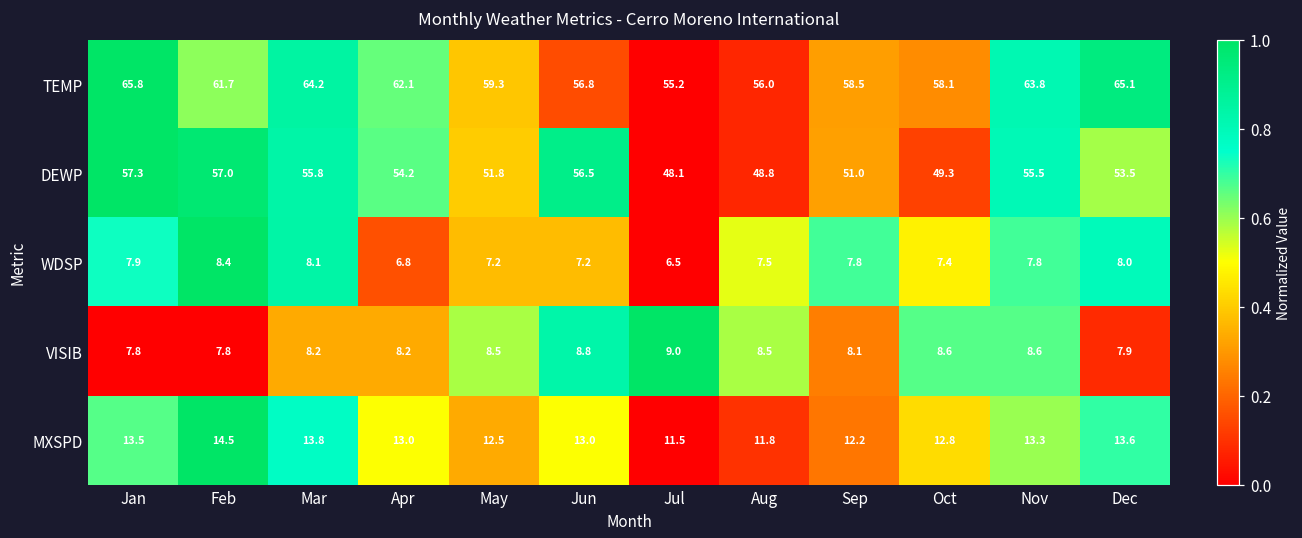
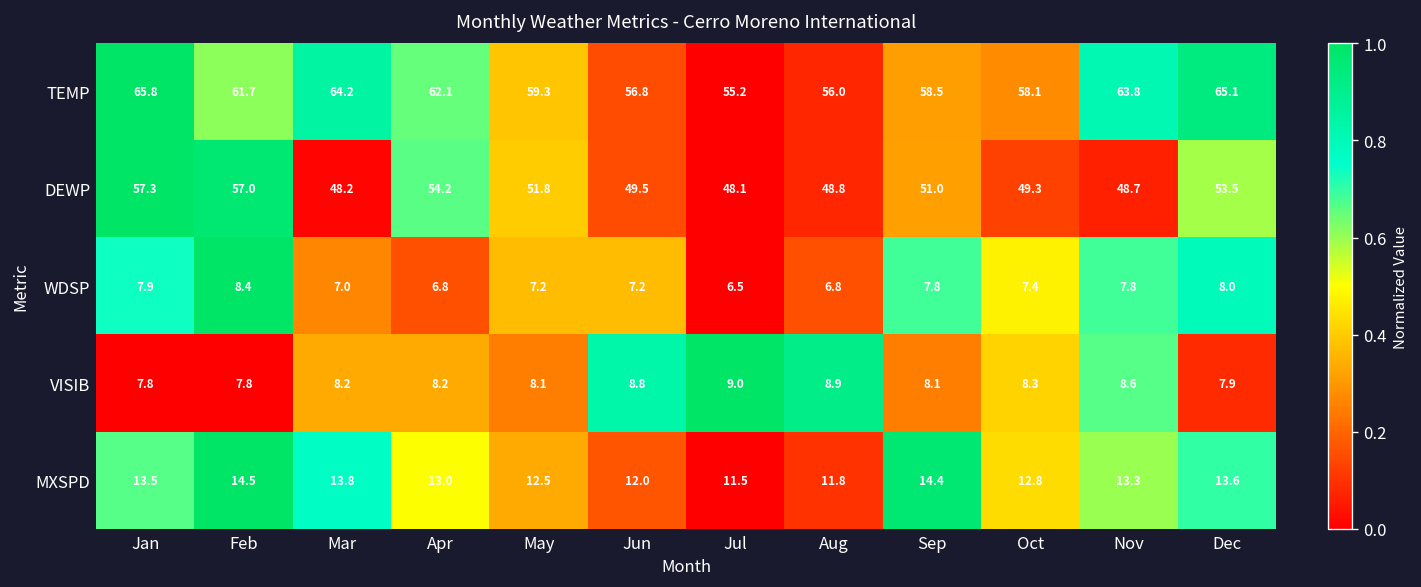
  {
    "TEMP": {
      "Jan": 65.8,
      "Feb": 61.7,
      "Mar": 64.2,
      "Apr": 62.1,
      "May": 59.3,
      "Jun": 56.8,
      "Jul": 55.2,
      "Aug": 56.0,
      "Sep": 58.5,
      "Oct": 58.1,
      "Nov": 63.8,
      "Dec": 65.1
    },
    "DEWP": {
      "Jan": 57.3,
      "Feb": 57.0,
-     "Mar": 55.8,
+     "Mar": 48.2,
      "Apr": 54.2,
      "May": 51.8,
-     "Jun": 56.5,
+     "Jun": 49.5,
      "Jul": 48.1,
      "Aug": 48.8,
      "Sep": 51.0,
      "Oct": 49.3,
-     "Nov": 55.5,
+     "Nov": 48.7,
      "Dec": 53.5
    },
    "WDSP": {
      "Jan": 7.9,
      "Feb": 8.4,
-     "Mar": 8.1,
+     "Mar": 7.0,
      "Apr": 6.8,
      "May": 7.2,
      "Jun": 7.2,
      "Jul": 6.5,
-     "Aug": 7.5,
+     "Aug": 6.8,
      "Sep": 7.8,
      "Oct": 7.4,
      "Nov": 7.8,
      "Dec": 8.0
    },
    "VISIB": {
      "Jan": 7.8,
      "Feb": 7.8,
      "Mar": 8.2,
      "Apr": 8.2,
-     "May": 8.5,
+     "May": 8.1,
      "Jun": 8.8,
      "Jul": 9.0,
-     "Aug": 8.5,
+     "Aug": 8.9,
      "Sep": 8.1,
-     "Oct": 8.6,
+     "Oct": 8.3,
      "Nov": 8.6,
      "Dec": 7.9
    },
    "MXSPD": {
      "Jan": 13.5,
      "Feb": 14.5,
      "Mar": 13.8,
      "Apr": 13.0,
      "May": 12.5,
-     "Jun": 13.0,
+     "Jun": 12.0,
      "Jul": 11.5,
      "Aug": 11.8,
-     "Sep": 12.2,
+     "Sep": 14.4,
      "Oct": 12.8,
      "Nov": 13.3,
      "Dec": 13.6
    }
  }
